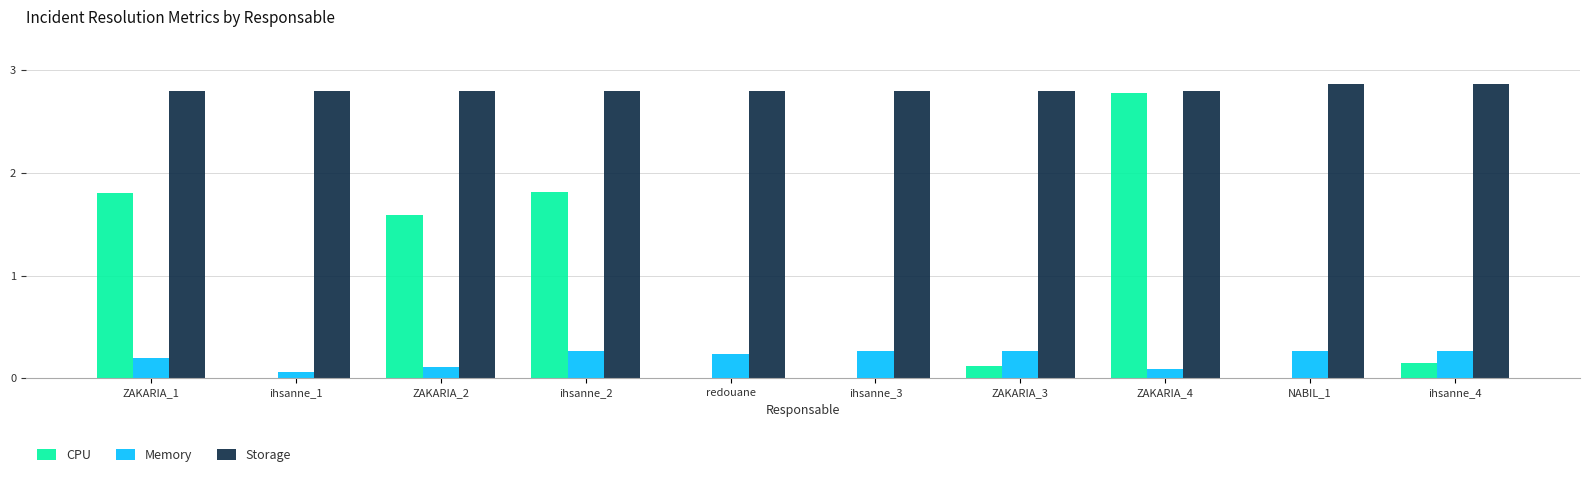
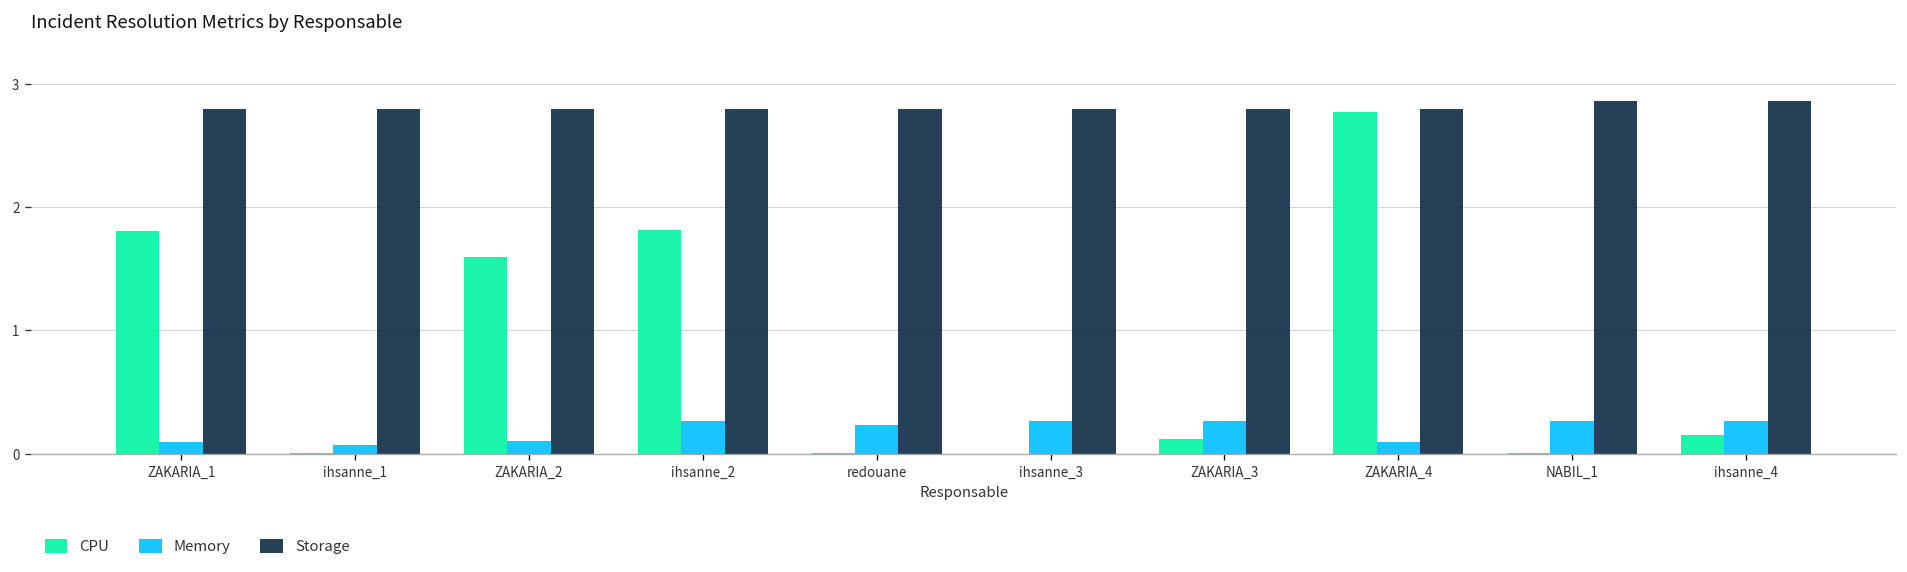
  {
    "CPU": {
      "ZAKARIA_1": 1.81,
      "ZAKARIA_2": 1.59,
      "ihsanne_2": 1.82,
      "ZAKARIA_3": 0.12,
      "ZAKARIA_4": 2.78,
      "ihsanne_4": 0.15
    },
    "Memory": {
-     "ZAKARIA_1": 0.20,
+     "ZAKARIA_1": 0.09,
      "ihsanne_1": 0.07,
      "ZAKARIA_2": 0.11,
      "ihsanne_2": 0.27,
      "redouane": 0.23,
      "ihsanne_3": 0.27,
      "ZAKARIA_3": 0.27,
      "ZAKARIA_4": 0.09,
      "NABIL_1": 0.27,
      "ihsanne_4": 0.27
    },
    "Storage": {
      "ZAKARIA_1": 2.80,
      "ihsanne_1": 2.80,
      "ZAKARIA_2": 2.80,
      "ihsanne_2": 2.80,
      "redouane": 2.80,
      "ihsanne_3": 2.80,
      "ZAKARIA_3": 2.80,
      "ZAKARIA_4": 2.80,
      "NABIL_1": 2.87,
      "ihsanne_4": 2.87
    }
  }
